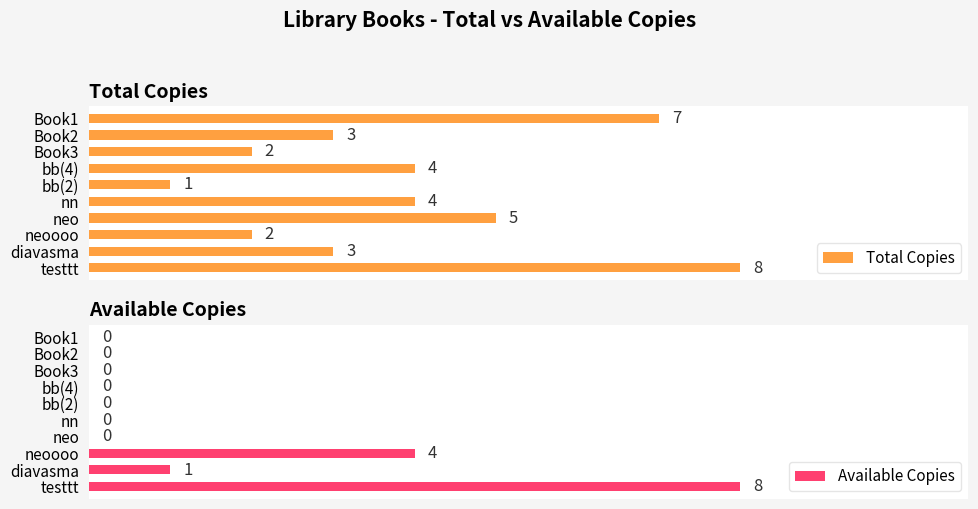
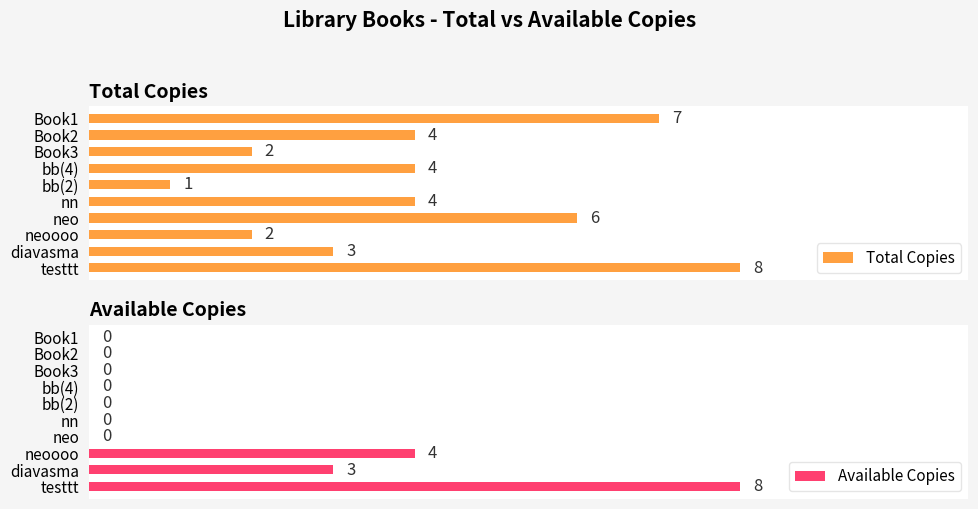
  {
    "Total Copies": {
      "Book1": 7,
-     "Book2": 3,
+     "Book2": 4,
      "Book3": 2,
      "bb(4)": 4,
      "bb(2)": 1,
      "nn": 4,
-     "neo": 5,
+     "neo": 6,
      "neoooo": 2,
      "diavasma": 3,
      "testtt": 8
    },
    "Available Copies": {
      "Book1": 0,
      "Book2": 0,
      "Book3": 0,
      "bb(4)": 0,
      "bb(2)": 0,
      "nn": 0,
      "neo": 0,
      "neoooo": 4,
-     "diavasma": 1,
+     "diavasma": 3,
      "testtt": 8
    }
  }
